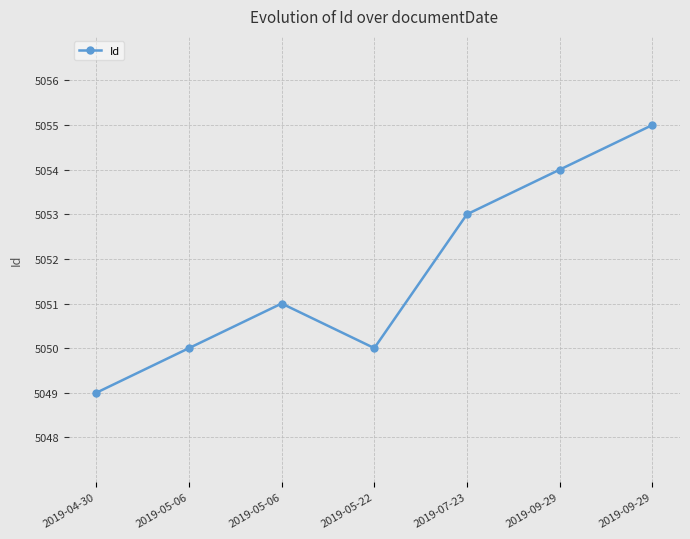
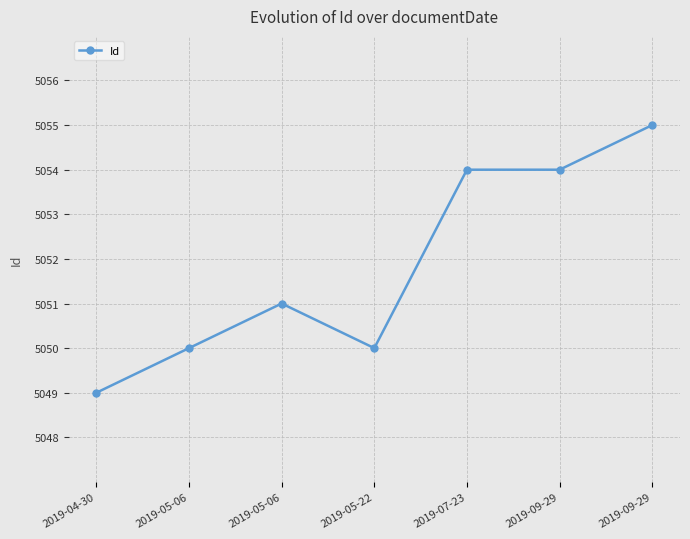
  {
    "2019-04-30": 5049,
    "2019-05-22": 5050,
-   "2019-07-23": 5053
+   "2019-07-23": 5054
  }
